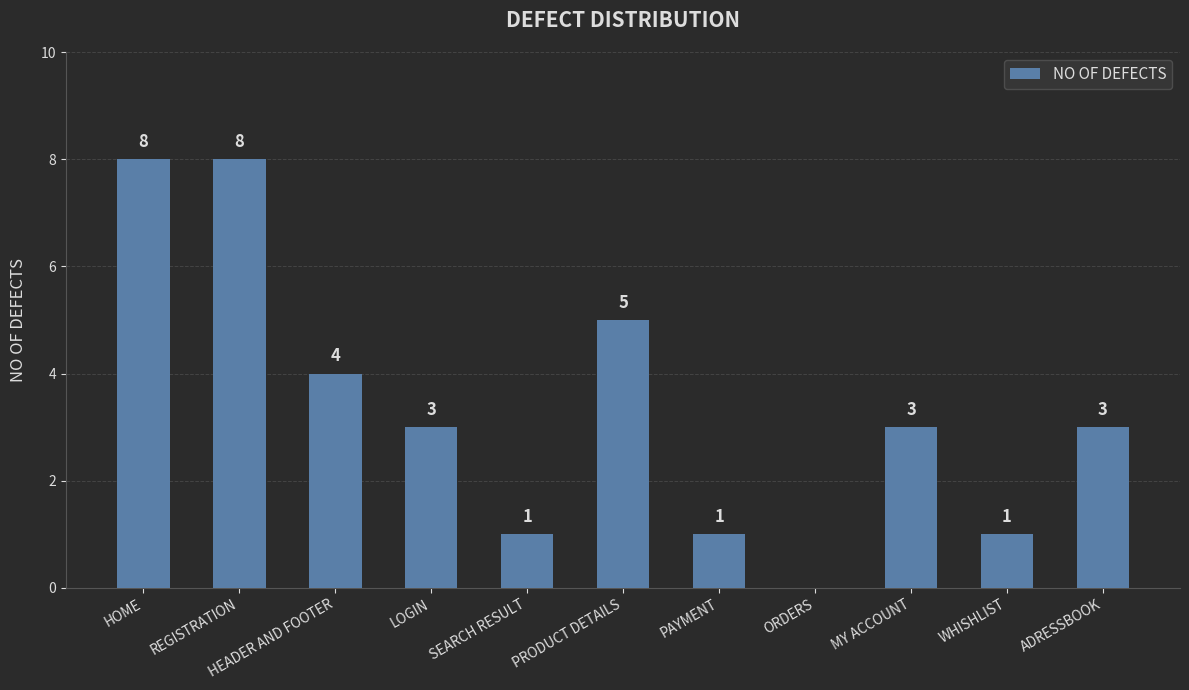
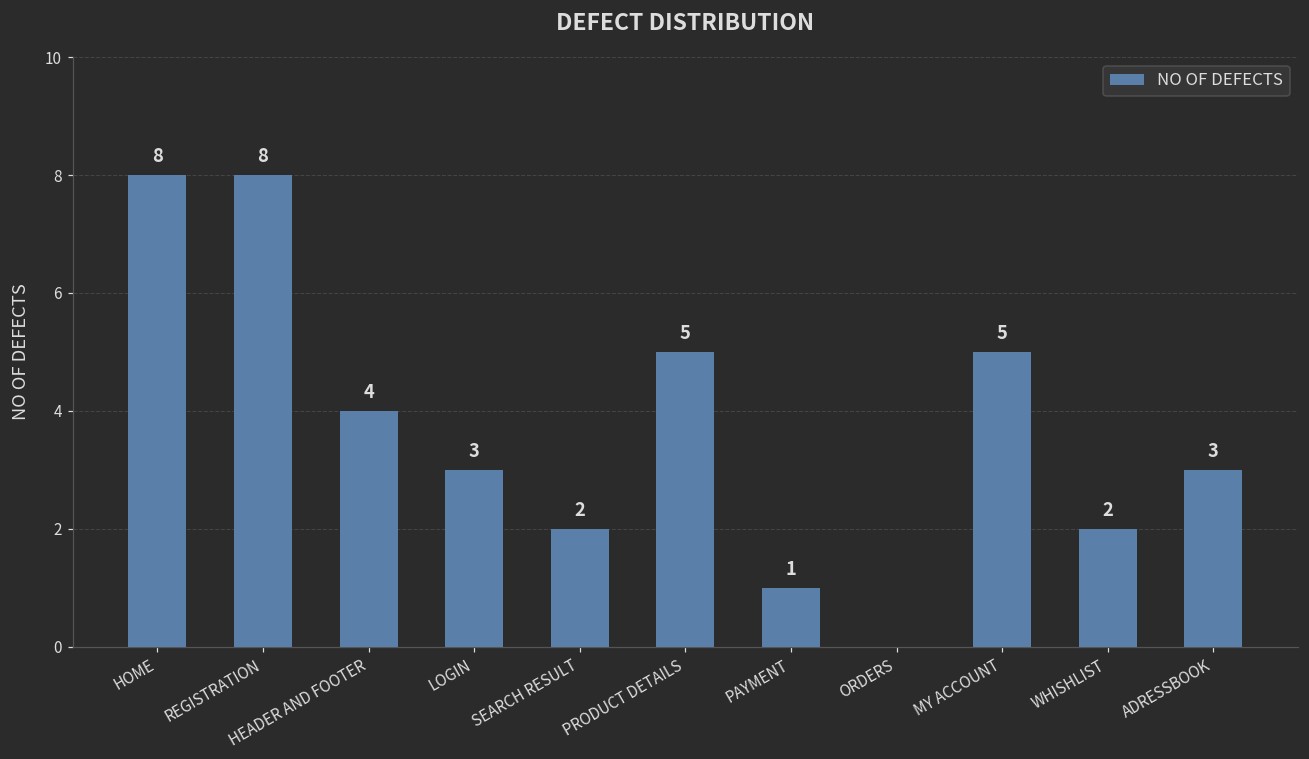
  {
    "HOME": 8,
    "REGISTRATION": 8,
    "HEADER AND FOOTER": 4,
    "LOGIN": 3,
-   "SEARCH RESULT": 1,
+   "SEARCH RESULT": 2,
    "PRODUCT DETAILS": 5,
    "PAYMENT": 1,
-   "MY ACCOUNT": 3,
-   "WHISHLIST": 1,
+   "MY ACCOUNT": 5,
+   "WHISHLIST": 2,
    "ADRESSBOOK": 3
  }
